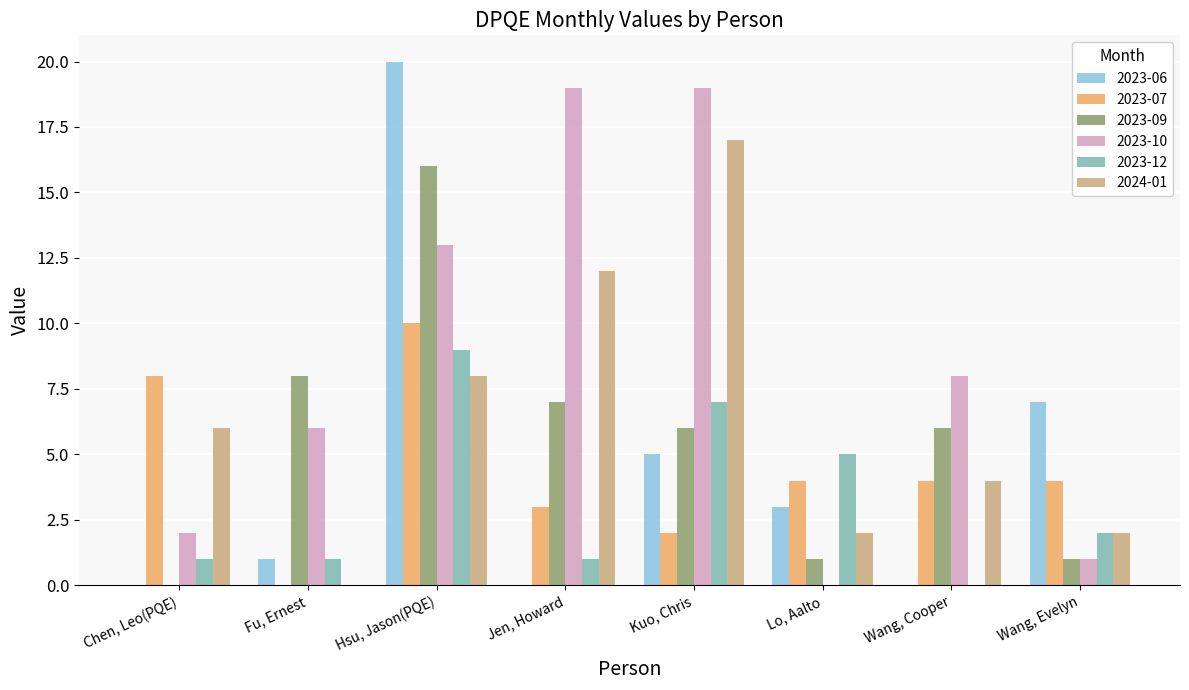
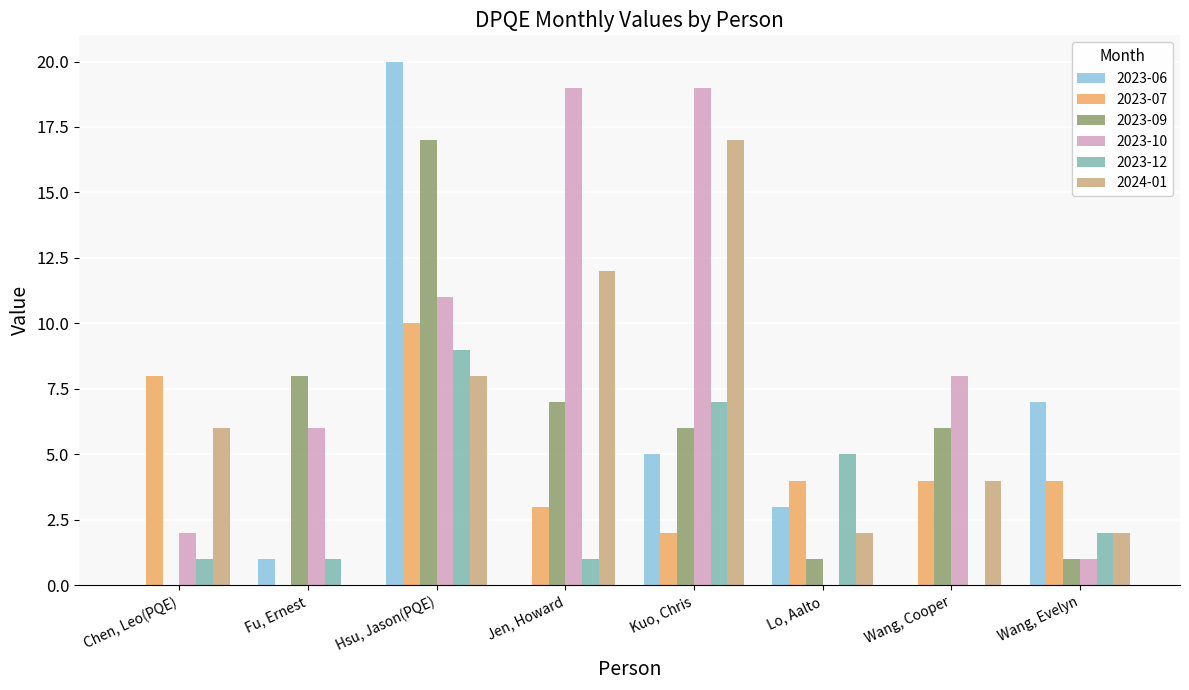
  {
    "2023-09": {
      "Chen, Leo(PQE)": 0,
      "Fu, Ernest": 8,
-     "Hsu, Jason(PQE)": 16,
+     "Hsu, Jason(PQE)": 17,
      "Jen, Howard": 7,
      "Kuo, Chris": 6,
      "Lo, Aalto": 1,
      "Wang, Cooper": 6,
      "Wang, Evelyn": 1
    },
    "2023-10": {
      "Chen, Leo(PQE)": 2,
      "Fu, Ernest": 6,
-     "Hsu, Jason(PQE)": 13,
+     "Hsu, Jason(PQE)": 11,
      "Jen, Howard": 19,
      "Kuo, Chris": 19,
      "Lo, Aalto": 0,
      "Wang, Cooper": 8,
      "Wang, Evelyn": 1
    }
  }
